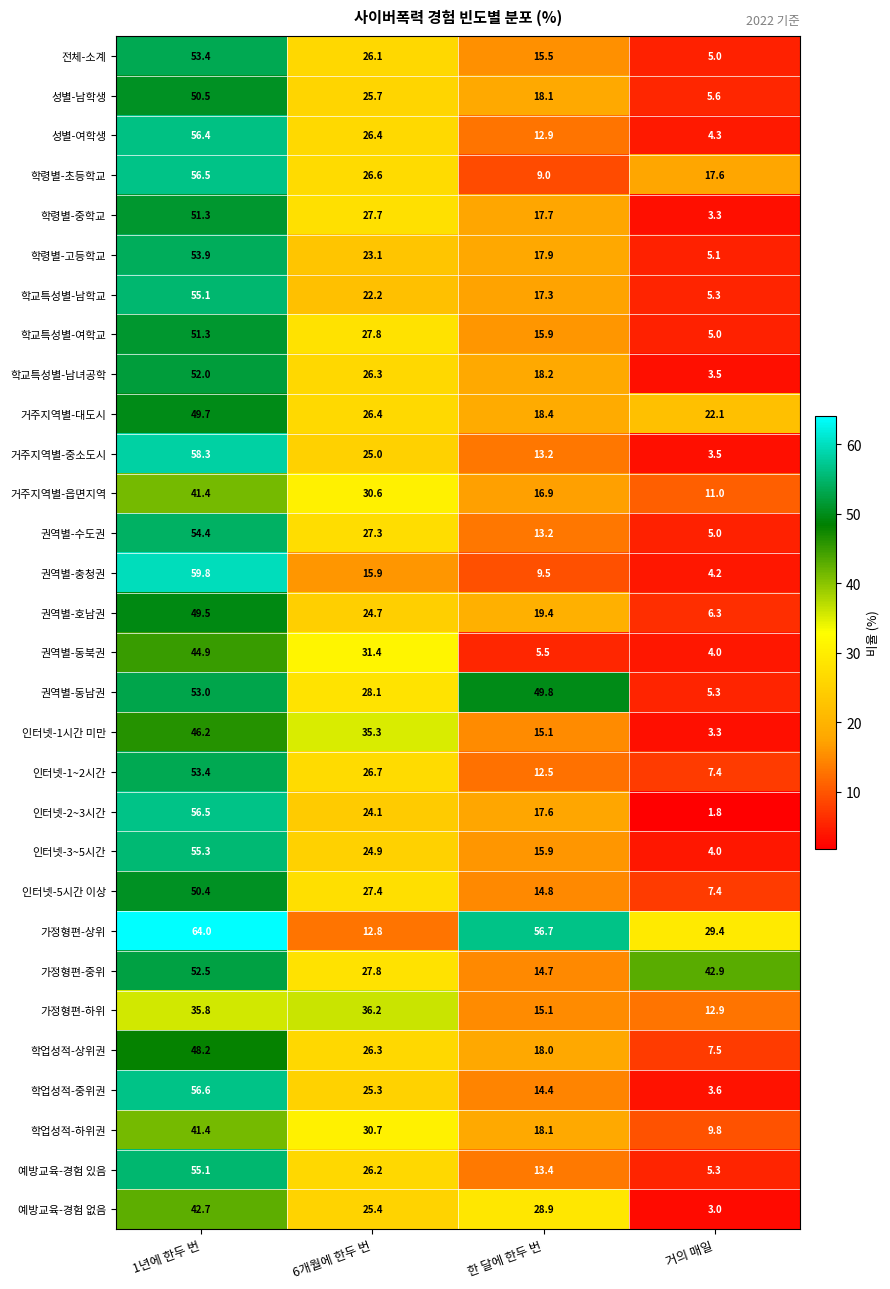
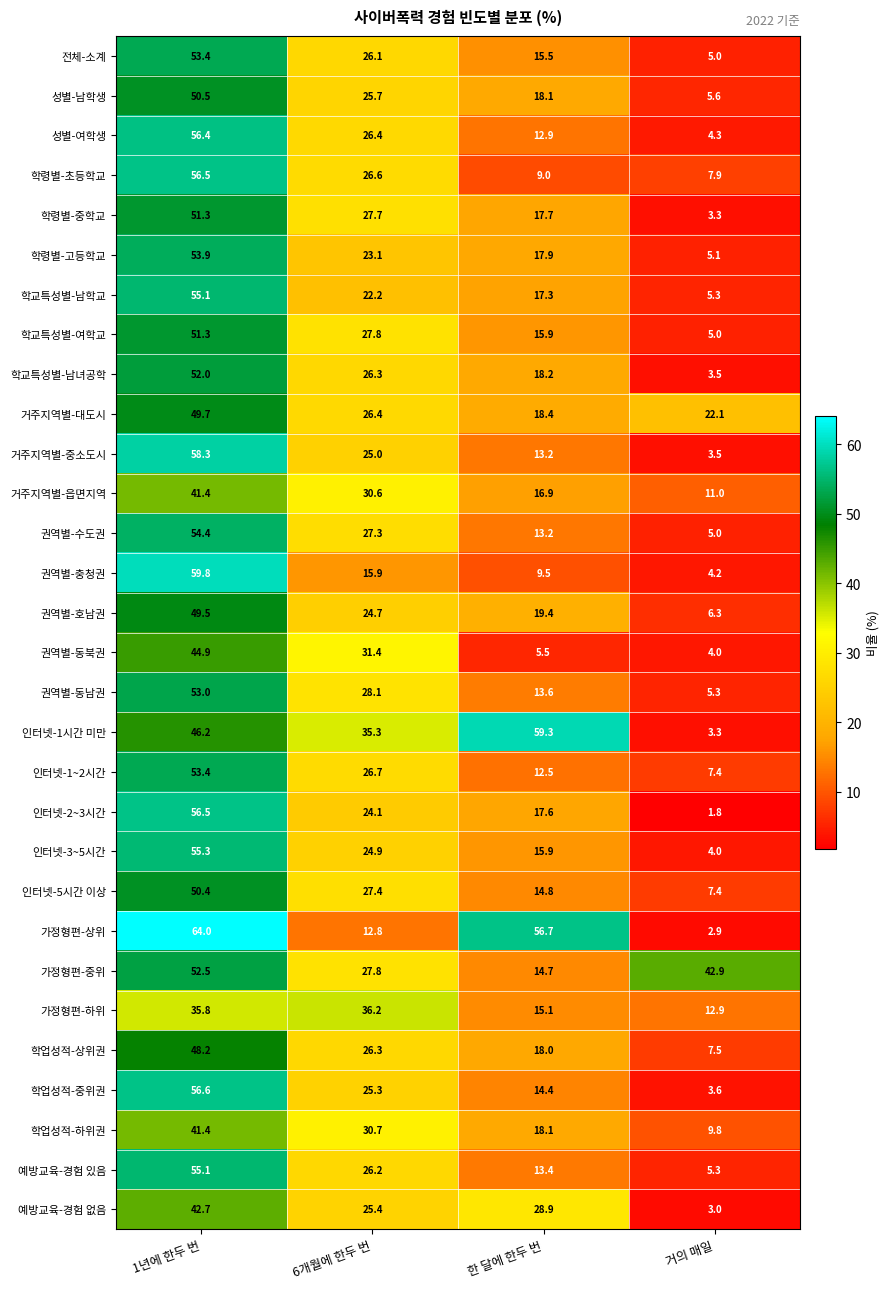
  {
    "전체-소계": {
      "1년에 한두 번": 53.4,
      "6개월에 한두 번": 26.1,
      "한 달에 한두 번": 15.5,
      "거의 매일": 5.0
    },
    "성별-남학생": {
      "1년에 한두 번": 50.5,
      "6개월에 한두 번": 25.7,
      "한 달에 한두 번": 18.1,
      "거의 매일": 5.6
    },
    "성별-여학생": {
      "1년에 한두 번": 56.4,
      "6개월에 한두 번": 26.4,
      "한 달에 한두 번": 12.9,
      "거의 매일": 4.3
    },
    "학령별-초등학교": {
      "1년에 한두 번": 56.5,
      "6개월에 한두 번": 26.6,
      "한 달에 한두 번": 9.0,
-     "거의 매일": 17.6
+     "거의 매일": 7.9
    },
    "학령별-중학교": {
      "1년에 한두 번": 51.3,
      "6개월에 한두 번": 27.7,
      "한 달에 한두 번": 17.7,
      "거의 매일": 3.3
    },
    "학령별-고등학교": {
      "1년에 한두 번": 53.9,
      "6개월에 한두 번": 23.1,
      "한 달에 한두 번": 17.9,
      "거의 매일": 5.1
    },
    "학교특성별-남학교": {
      "1년에 한두 번": 55.1,
      "6개월에 한두 번": 22.2,
      "한 달에 한두 번": 17.3,
      "거의 매일": 5.3
    },
    "학교특성별-여학교": {
      "1년에 한두 번": 51.3,
      "6개월에 한두 번": 27.8,
      "한 달에 한두 번": 15.9,
      "거의 매일": 5.0
    },
    "학교특성별-남녀공학": {
      "1년에 한두 번": 52.0,
      "6개월에 한두 번": 26.3,
      "한 달에 한두 번": 18.2,
      "거의 매일": 3.5
    },
    "거주지역별-대도시": {
      "1년에 한두 번": 49.7,
      "6개월에 한두 번": 26.4,
      "한 달에 한두 번": 18.4,
      "거의 매일": 22.1
    },
    "거주지역별-중소도시": {
      "1년에 한두 번": 58.3,
      "6개월에 한두 번": 25.0,
      "한 달에 한두 번": 13.2,
      "거의 매일": 3.5
    },
    "거주지역별-읍면지역": {
      "1년에 한두 번": 41.4,
      "6개월에 한두 번": 30.6,
      "한 달에 한두 번": 16.9,
      "거의 매일": 11.0
    },
    "권역별-수도권": {
      "1년에 한두 번": 54.4,
      "6개월에 한두 번": 27.3,
      "한 달에 한두 번": 13.2,
      "거의 매일": 5.0
    },
    "권역별-충청권": {
      "1년에 한두 번": 59.8,
      "6개월에 한두 번": 15.9,
      "한 달에 한두 번": 9.5,
      "거의 매일": 4.2
    },
    "권역별-호남권": {
      "1년에 한두 번": 49.5,
      "6개월에 한두 번": 24.7,
      "한 달에 한두 번": 19.4,
      "거의 매일": 6.3
    },
    "권역별-동북권": {
      "1년에 한두 번": 44.9,
      "6개월에 한두 번": 31.4,
      "한 달에 한두 번": 5.5,
      "거의 매일": 4.0
    },
    "권역별-동남권": {
      "1년에 한두 번": 53.0,
      "6개월에 한두 번": 28.1,
-     "한 달에 한두 번": 49.8,
+     "한 달에 한두 번": 13.6,
      "거의 매일": 5.3
    },
    "인터넷-1시간 미만": {
      "1년에 한두 번": 46.2,
      "6개월에 한두 번": 35.3,
-     "한 달에 한두 번": 15.1,
+     "한 달에 한두 번": 59.3,
      "거의 매일": 3.3
    },
    "인터넷-1~2시간": {
      "1년에 한두 번": 53.4,
      "6개월에 한두 번": 26.7,
      "한 달에 한두 번": 12.5,
      "거의 매일": 7.4
    },
    "인터넷-2~3시간": {
      "1년에 한두 번": 56.5,
      "6개월에 한두 번": 24.1,
      "한 달에 한두 번": 17.6,
      "거의 매일": 1.8
    },
    "인터넷-3~5시간": {
      "1년에 한두 번": 55.3,
      "6개월에 한두 번": 24.9,
      "한 달에 한두 번": 15.9,
      "거의 매일": 4.0
    },
    "인터넷-5시간 이상": {
      "1년에 한두 번": 50.4,
      "6개월에 한두 번": 27.4,
      "한 달에 한두 번": 14.8,
      "거의 매일": 7.4
    },
    "가정형편-상위": {
      "1년에 한두 번": 64.0,
      "6개월에 한두 번": 12.8,
      "한 달에 한두 번": 56.7,
-     "거의 매일": 29.4
+     "거의 매일": 2.9
    },
    "가정형편-중위": {
      "1년에 한두 번": 52.5,
      "6개월에 한두 번": 27.8,
      "한 달에 한두 번": 14.7,
      "거의 매일": 42.9
    },
    "가정형편-하위": {
      "1년에 한두 번": 35.8,
      "6개월에 한두 번": 36.2,
      "한 달에 한두 번": 15.1,
      "거의 매일": 12.9
    },
    "학업성적-상위권": {
      "1년에 한두 번": 48.2,
      "6개월에 한두 번": 26.3,
      "한 달에 한두 번": 18.0,
      "거의 매일": 7.5
    },
    "학업성적-중위권": {
      "1년에 한두 번": 56.6,
      "6개월에 한두 번": 25.3,
      "한 달에 한두 번": 14.4,
      "거의 매일": 3.6
    },
    "학업성적-하위권": {
      "1년에 한두 번": 41.4,
      "6개월에 한두 번": 30.7,
      "한 달에 한두 번": 18.1,
      "거의 매일": 9.8
    },
    "예방교육-경험 있음": {
      "1년에 한두 번": 55.1,
      "6개월에 한두 번": 26.2,
      "한 달에 한두 번": 13.4,
      "거의 매일": 5.3
    },
    "예방교육-경험 없음": {
      "1년에 한두 번": 42.7,
      "6개월에 한두 번": 25.4,
      "한 달에 한두 번": 28.9,
      "거의 매일": 3.0
    }
  }
